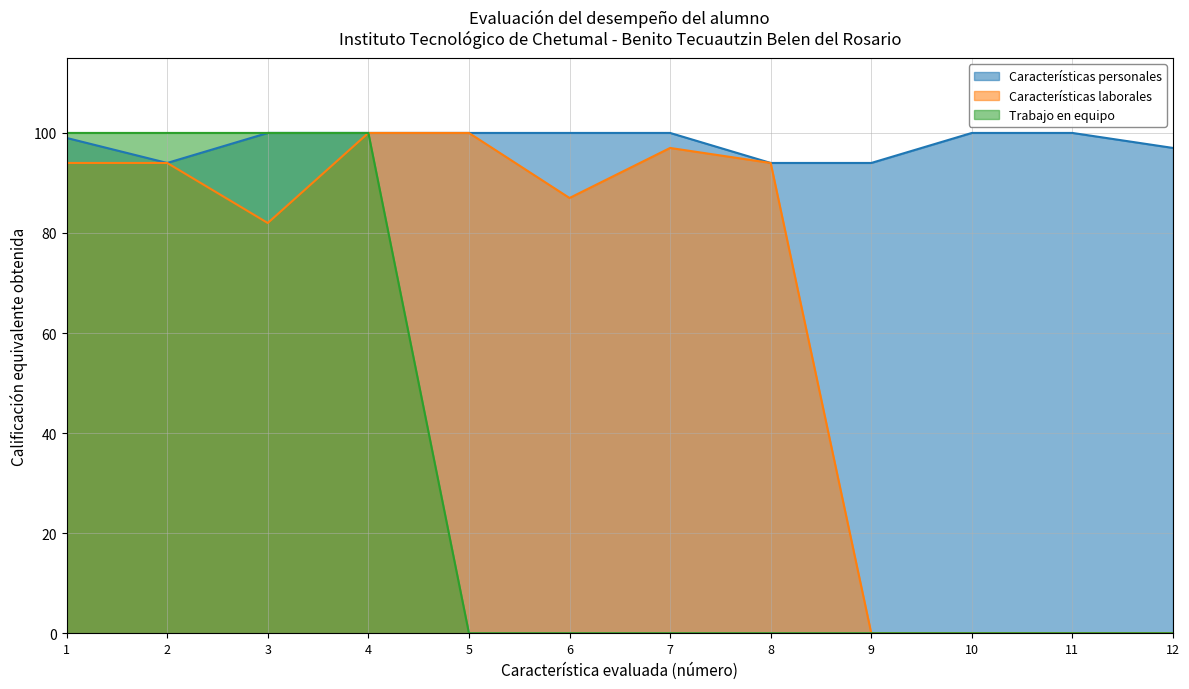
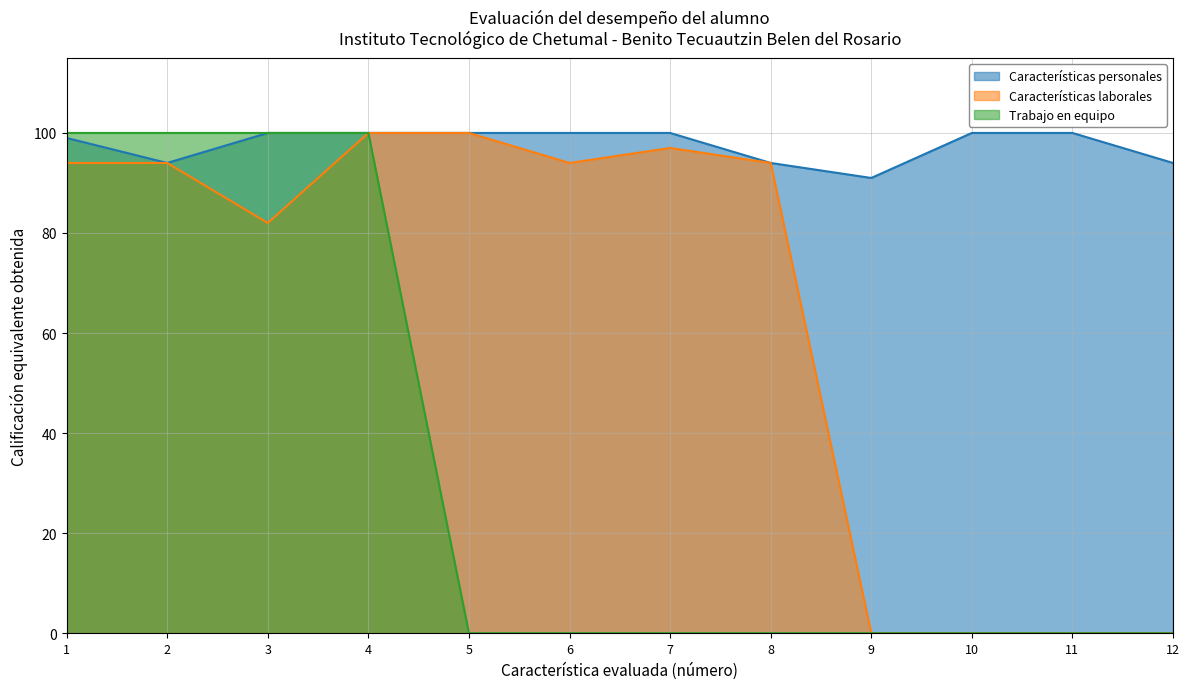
  {
    "Características personales": {
      "1": 99,
      "6": 100,
      "7": 100,
-     "9": 94,
+     "9": 91,
      "10": 100,
      "11": 100,
-     "12": 97
+     "12": 94
    },
    "Características laborales": {
      "1": 94,
      "3": 82,
-     "6": 87,
+     "6": 94,
      "7": 97
    },
    "Trabajo en equipo": {
      "1": 100,
      "2": 100,
      "5": 0,
      "6": 0,
      "7": 0,
      "8": 0
    }
  }
